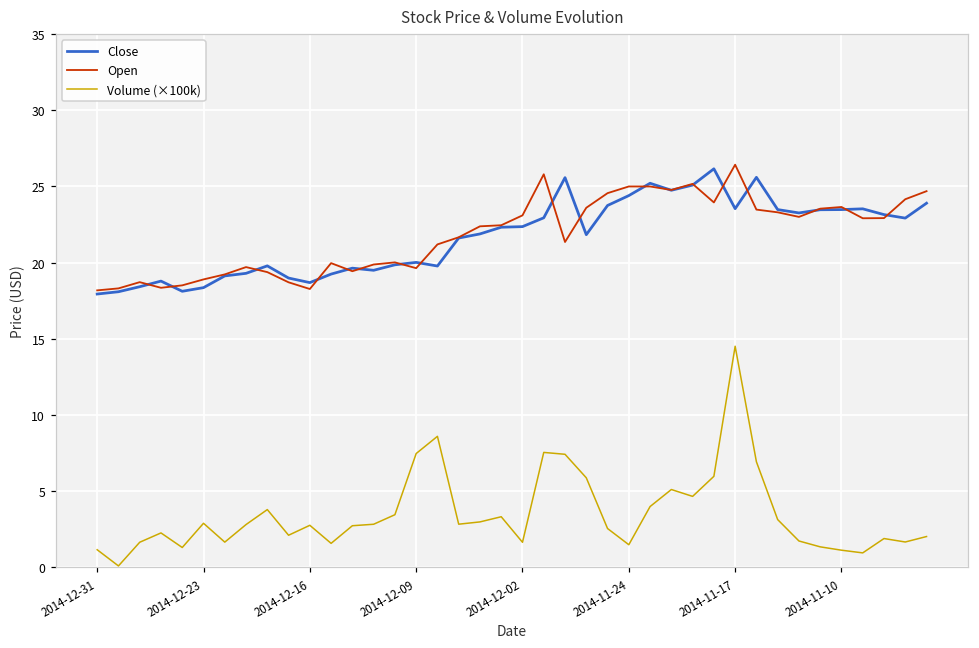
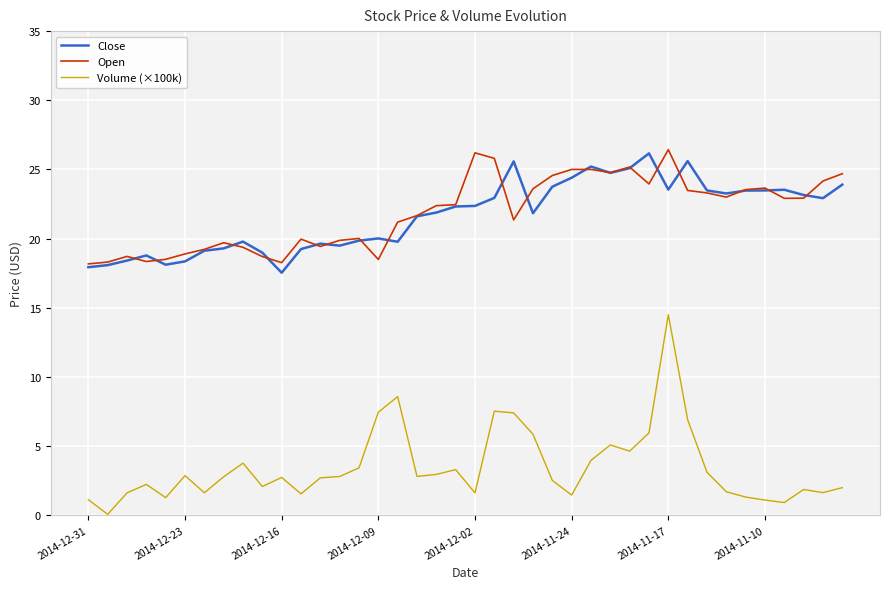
  {
    "Close": {
      "2014-12-31": 17.9,
      "2014-12-23": 18.4,
-     "2014-12-16": 18.7,
+     "2014-12-16": 17.5,
      "2014-12-09": 20.0,
      "2014-12-02": 22.4,
      "2014-11-24": 24.4,
      "2014-11-17": 23.5
    },
    "Open": {
      "2014-12-31": 18.2,
      "2014-12-23": 18.9,
      "2014-12-16": 18.3,
-     "2014-12-09": 19.6,
-     "2014-12-02": 23.1,
+     "2014-12-09": 18.5,
+     "2014-12-02": 26.2,
      "2014-11-24": 25.0,
      "2014-11-17": 26.4
    },
    "Volume (×100k)": {
      "2014-12-31": 1.1,
      "2014-12-23": 2.9,
      "2014-12-16": 2.7,
      "2014-12-09": 7.4,
      "2014-12-02": 1.6,
      "2014-11-24": 1.5,
      "2014-11-17": 14.5,
      "2014-11-10": 1.1
    }
  }
